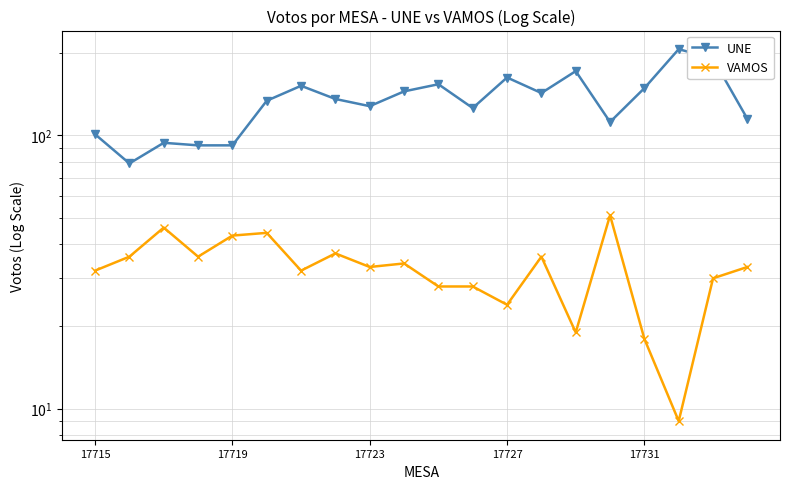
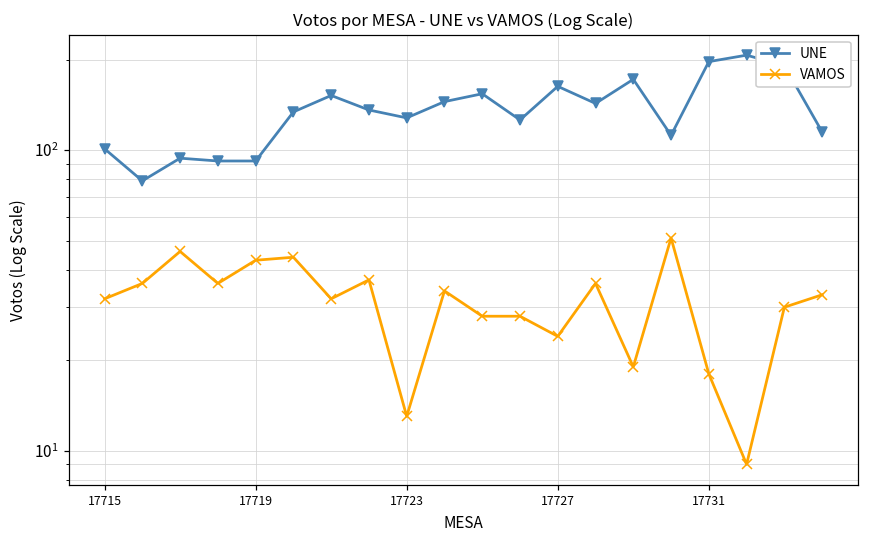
  {
    "UNE": {
      "17715": 101,
      "17719": 92,
      "17723": 130,
      "17727": 160,
-     "17731": 150
+     "17731": 200
    },
    "VAMOS": {
      "17715": 32,
      "17719": 43,
-     "17723": 33,
+     "17723": 13,
      "17727": 24,
      "17731": 18
    }
  }
